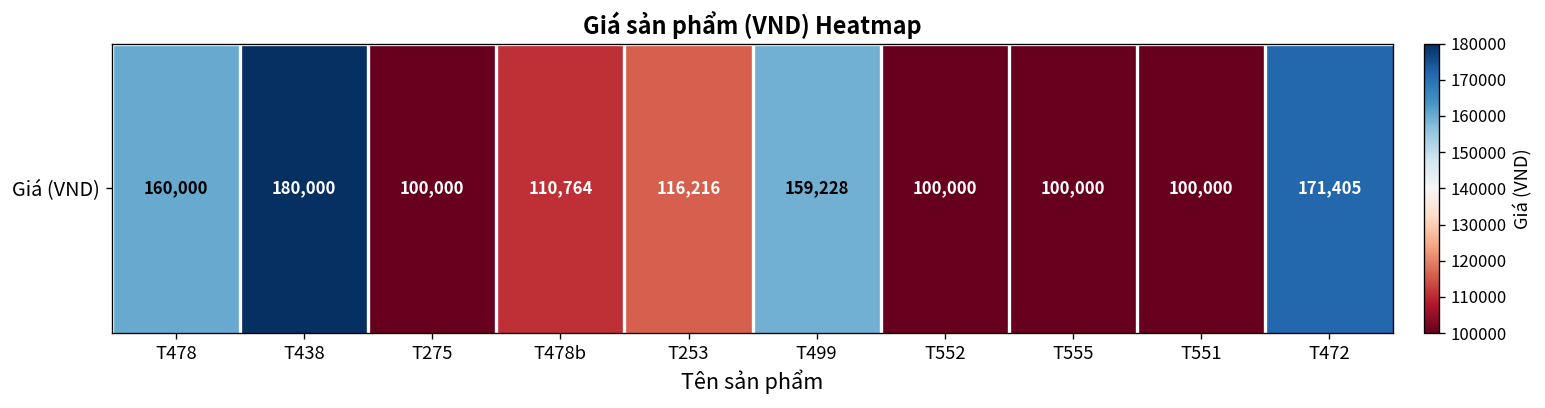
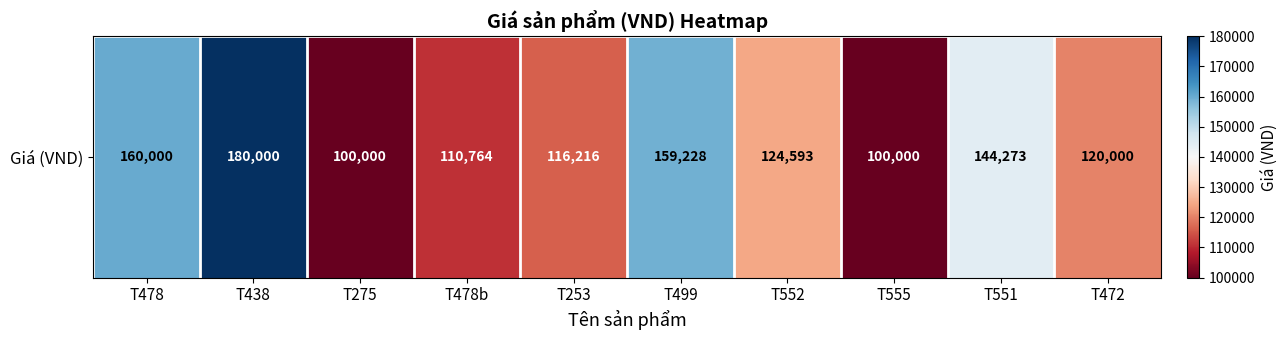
  {
    "Giá (VND)": {
      "T478": "160,000",
      "T438": "180,000",
      "T275": "100,000",
      "T478b": "110,764",
      "T253": "116,216",
      "T499": "159,228",
-     "T552": "100,000",
+     "T552": "124,593",
      "T555": "100,000",
-     "T551": "100,000",
-     "T472": "171,405"
+     "T551": "144,273",
+     "T472": "120,000"
    }
  }
